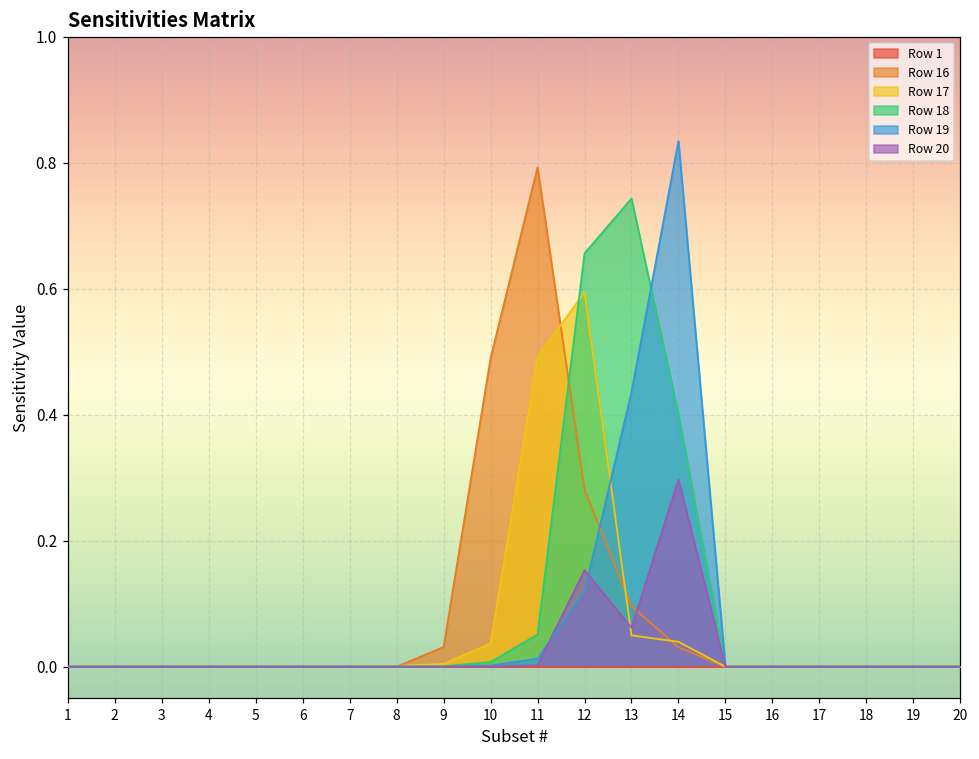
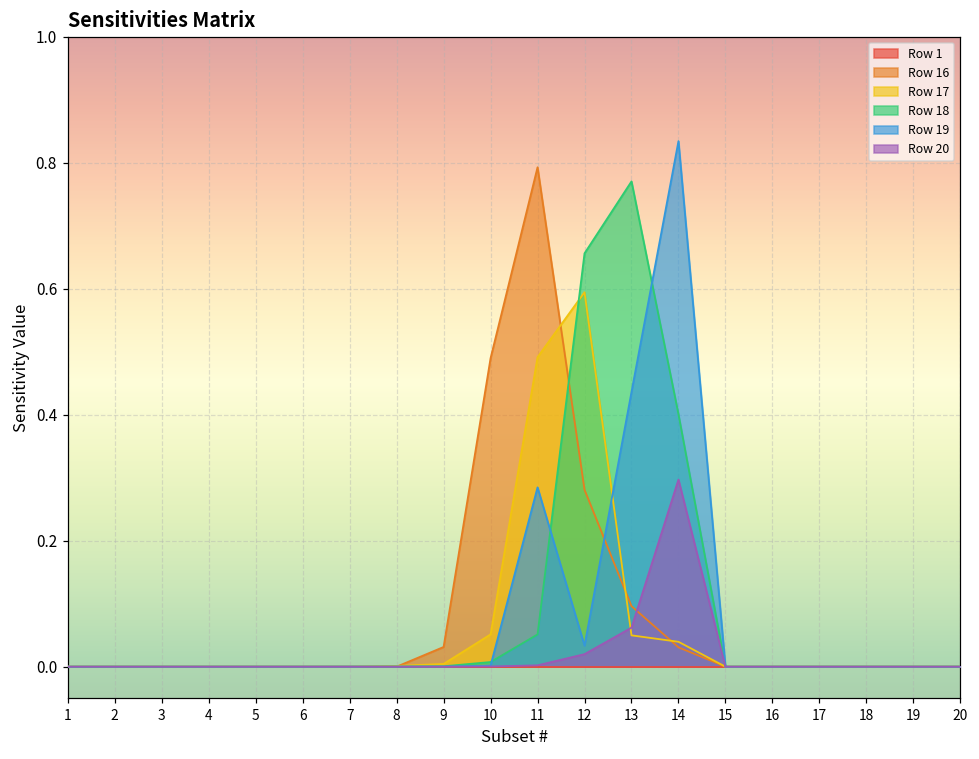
  {
    "Row 17": {
-     "10": 0.04,
+     "10": 0.05,
      "11": 0.49,
      "12": 0.59,
      "13": 0.05,
      "14": 0.04
    },
    "Row 18": {
      "10": 0.01,
      "11": 0.05,
      "12": 0.66,
-     "13": 0.74,
+     "13": 0.77,
      "14": 0.40
    },
    "Row 19": {
-     "11": 0.01,
-     "12": 0.12,
+     "11": 0.28,
+     "12": 0.03,
      "13": 0.44,
      "14": 0.83
    },
    "Row 20": {
-     "12": 0.15,
+     "12": 0.02,
      "13": 0.06,
      "14": 0.30
    }
  }
